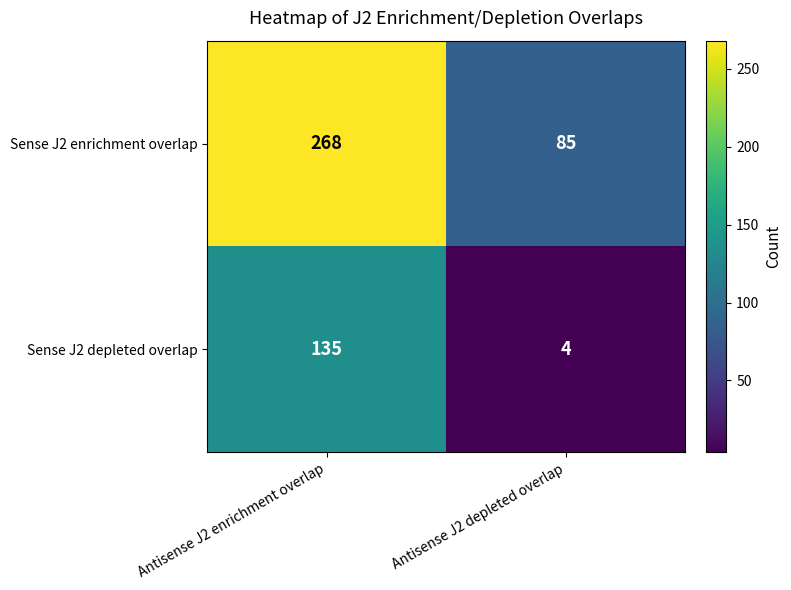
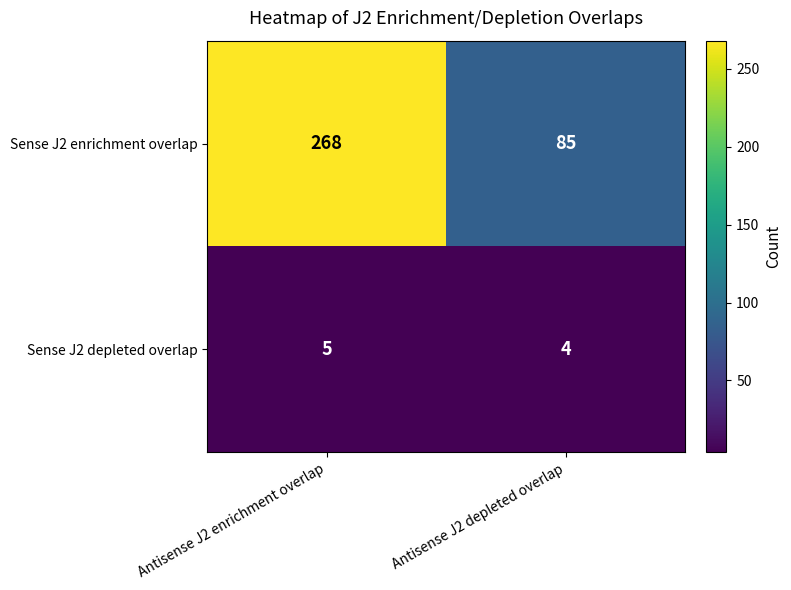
  {
    "Sense J2 enrichment overlap": {
      "Antisense J2 enrichment overlap": 268,
      "Antisense J2 depleted overlap": 85
    },
    "Sense J2 depleted overlap": {
-     "Antisense J2 enrichment overlap": 135,
+     "Antisense J2 enrichment overlap": 5,
      "Antisense J2 depleted overlap": 4
    }
  }
